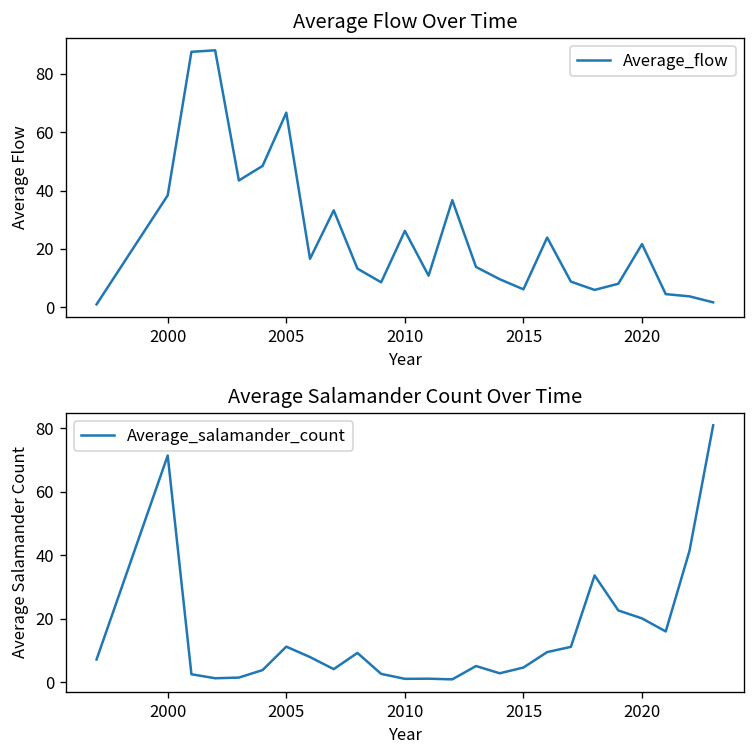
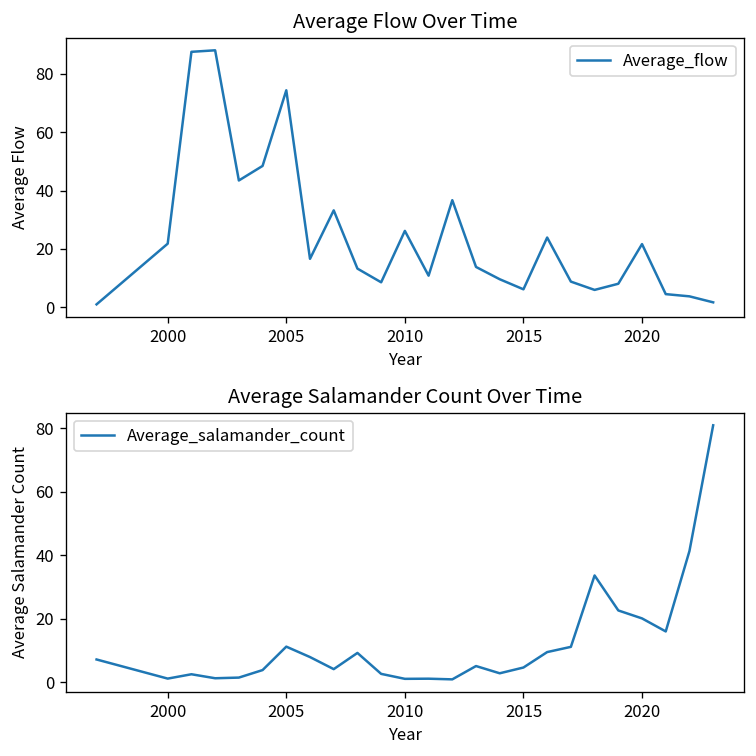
  {
    "Average Flow Over Time": {
-     "2000": 38,
-     "2005": 67,
+     "2000": 22,
+     "2005": 74,
      "2010": 26,
      "2015": 6,
      "2020": 22
    },
    "Average Salamander Count Over Time": {
-     "2000": 71,
+     "2000": 1,
      "2005": 11,
      "2010": 1,
      "2015": 5,
      "2020": 20
    }
  }
